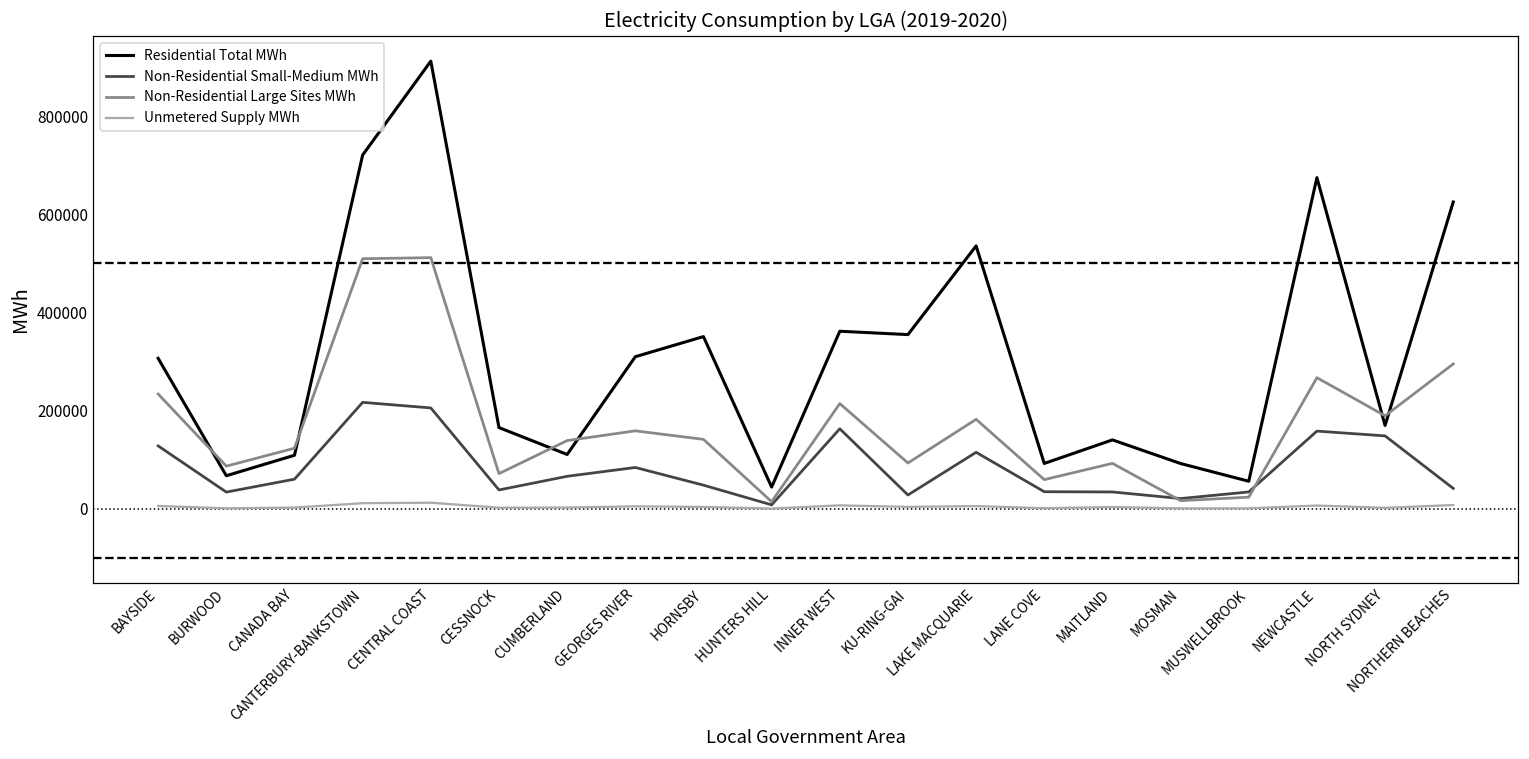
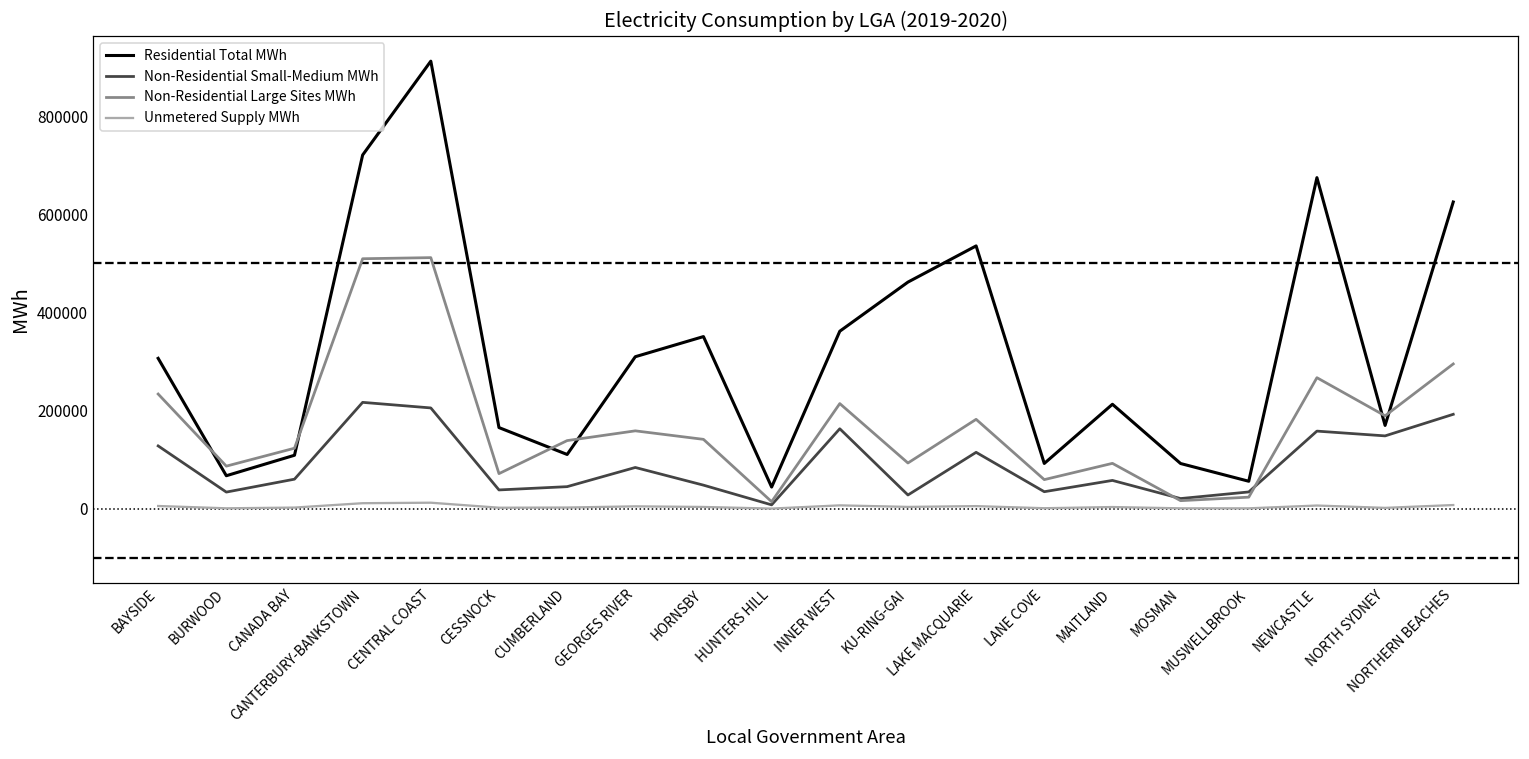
  {
    "Residential Total MWh": {
      "BAYSIDE": 310000,
      "BURWOOD": 70000,
      "CANADA BAY": 110000,
      "CANTERBURY-BANKSTOWN": 720000,
      "CENTRAL COAST": 910000,
      "CESSNOCK": 170000,
      "CUMBERLAND": 110000,
      "GEORGES RIVER": 310000,
      "HORNSBY": 350000,
      "HUNTERS HILL": 40000,
      "INNER WEST": 360000,
-     "KU-RING-GAI": 350000,
+     "KU-RING-GAI": 460000,
      "LAKE MACQUARIE": 540000,
      "LANE COVE": 90000,
-     "MAITLAND": 140000,
+     "MAITLAND": 210000,
      "MOSMAN": 90000,
      "MUSWELLBROOK": 60000,
      "NEWCASTLE": 670000,
      "NORTH SYDNEY": 170000,
      "NORTHERN BEACHES": 620000
    },
    "Non-Residential Small-Medium MWh": {
      "BAYSIDE": 130000,
      "BURWOOD": 30000,
      "CANADA BAY": 60000,
      "CANTERBURY-BANKSTOWN": 220000,
      "CENTRAL COAST": 210000,
      "CESSNOCK": 40000,
-     "CUMBERLAND": 70000,
+     "CUMBERLAND": 50000,
      "GEORGES RIVER": 80000,
      "HORNSBY": 50000,
      "HUNTERS HILL": 10000,
      "INNER WEST": 160000,
      "KU-RING-GAI": 30000,
      "LAKE MACQUARIE": 110000,
      "LANE COVE": 30000,
-     "MAITLAND": 30000,
+     "MAITLAND": 60000,
      "MUSWELLBROOK": 30000,
      "NEWCASTLE": 160000,
      "NORTH SYDNEY": 150000,
-     "NORTHERN BEACHES": 40000
+     "NORTHERN BEACHES": 190000
    }
  }
